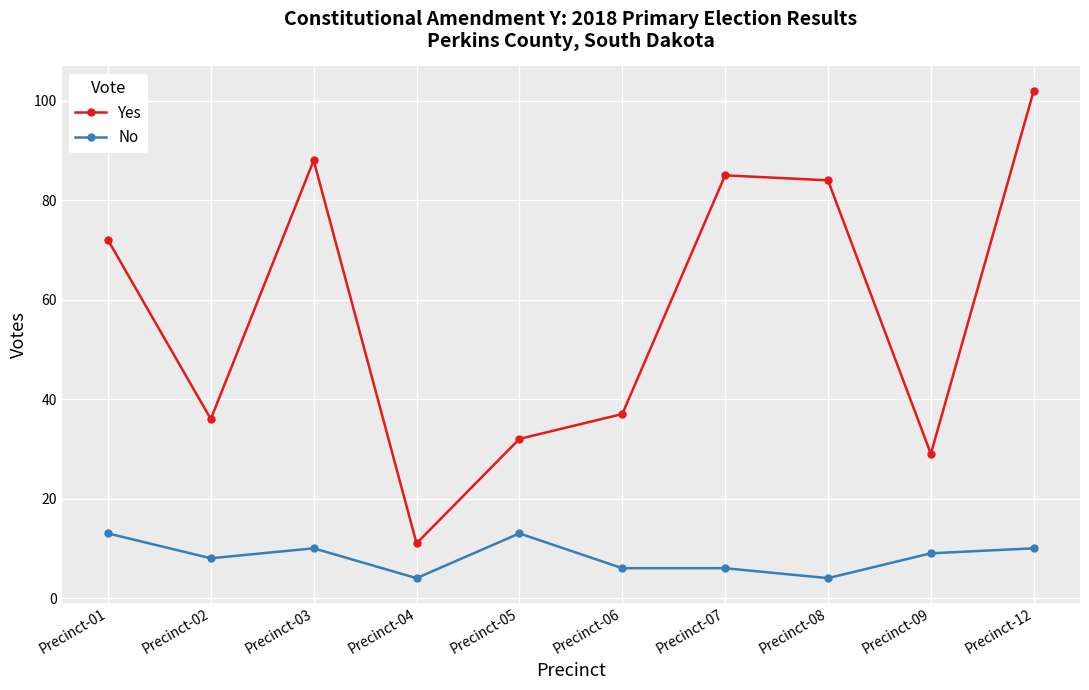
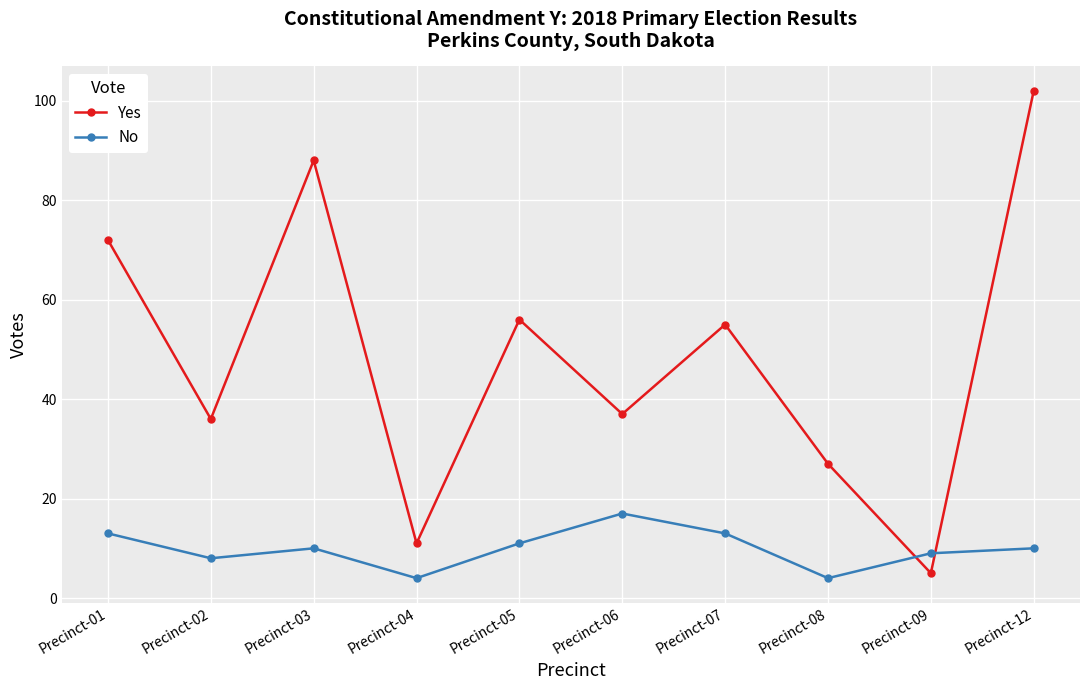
  {
    "Yes": {
      "Precinct-01": 72,
      "Precinct-02": 36,
      "Precinct-03": 88,
      "Precinct-04": 11,
-     "Precinct-05": 32,
+     "Precinct-05": 56,
      "Precinct-06": 37,
-     "Precinct-07": 85,
-     "Precinct-08": 84,
-     "Precinct-09": 29,
+     "Precinct-07": 55,
+     "Precinct-08": 27,
+     "Precinct-09": 5,
      "Precinct-12": 102
    },
    "No": {
      "Precinct-01": 13,
      "Precinct-02": 8,
      "Precinct-03": 10,
      "Precinct-04": 4,
-     "Precinct-05": 13,
-     "Precinct-06": 6,
-     "Precinct-07": 6,
+     "Precinct-05": 11,
+     "Precinct-06": 17,
+     "Precinct-07": 13,
      "Precinct-08": 4,
      "Precinct-09": 9,
      "Precinct-12": 10
    }
  }
